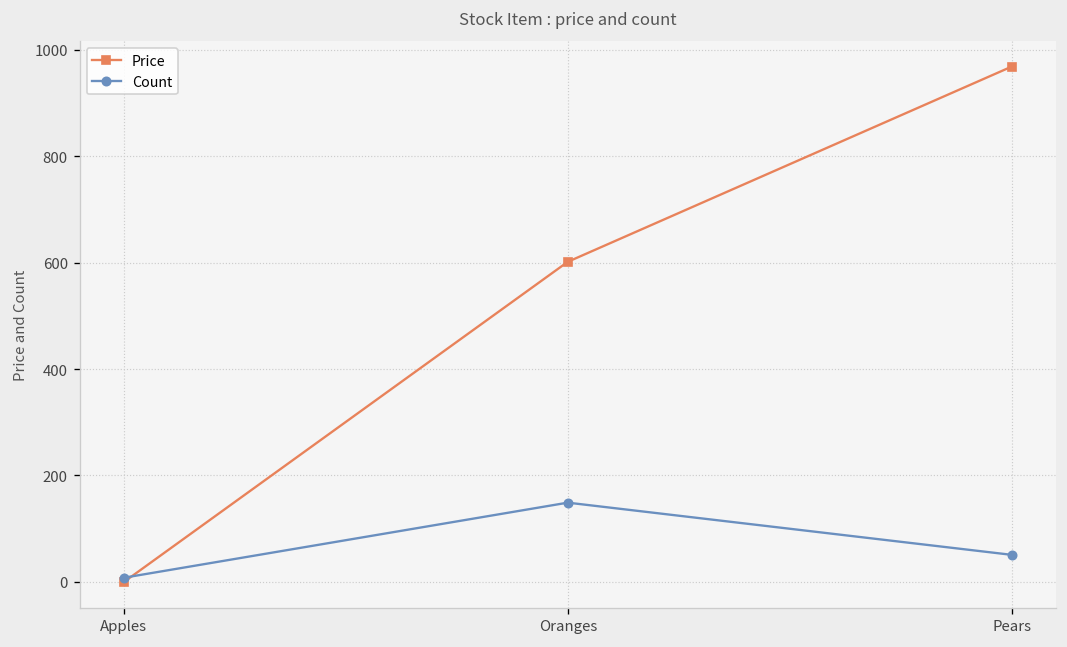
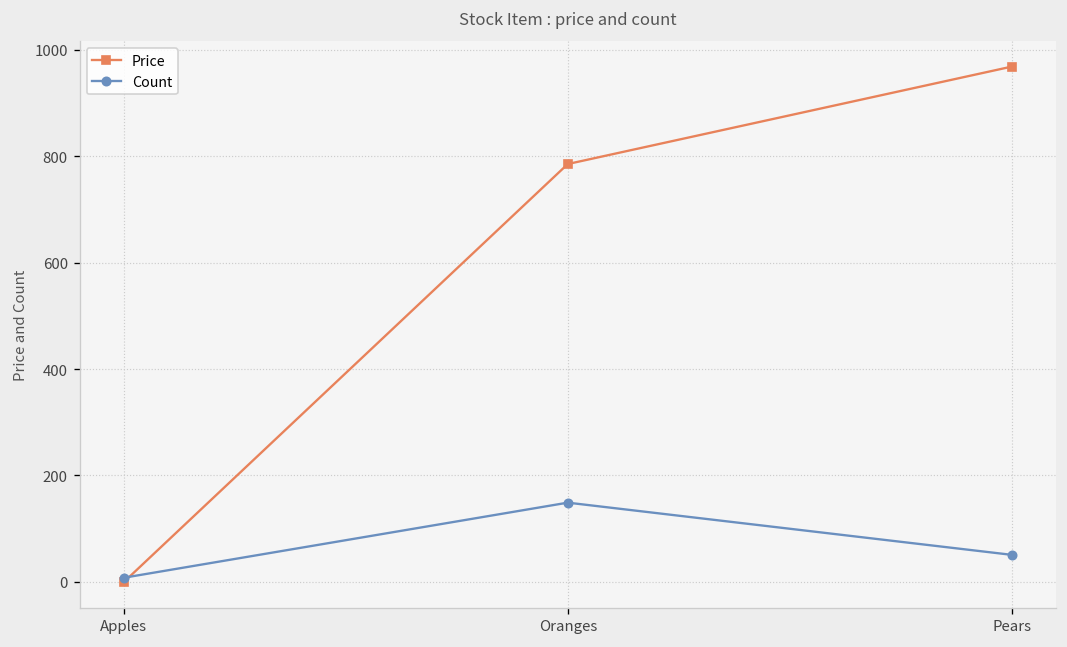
  {
    "Price": {
      "Apples": 0,
-     "Oranges": 600,
+     "Oranges": 790,
      "Pears": 970
    },
    "Count": {
      "Apples": 10,
      "Oranges": 150,
      "Pears": 50
    }
  }
